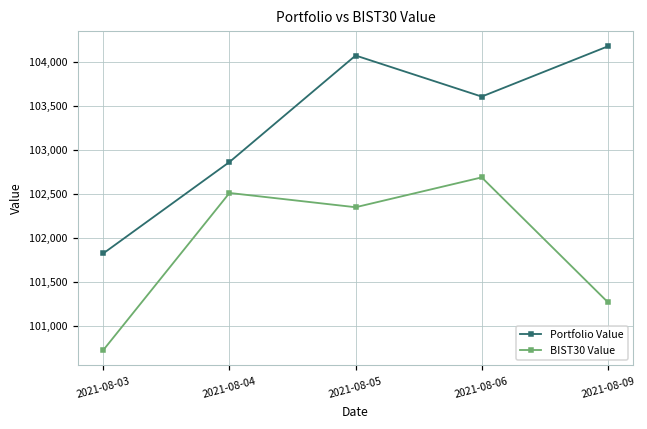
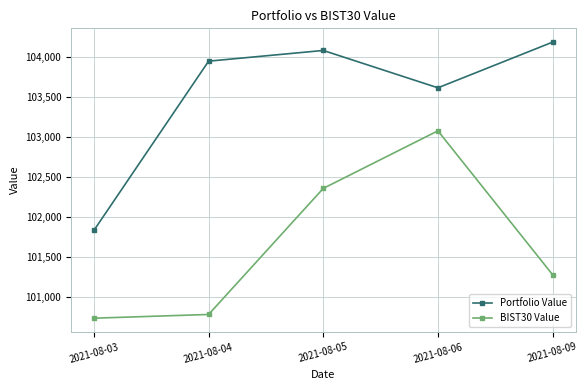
  {
    "Portfolio Value": {
      "2021-08-03": "101,800",
-     "2021-08-04": "102,900",
+     "2021-08-04": "103,900",
      "2021-08-05": "104,100",
      "2021-08-06": "103,600",
      "2021-08-09": "104,200"
    },
    "BIST30 Value": {
      "2021-08-03": "100,700",
-     "2021-08-04": "102,500",
+     "2021-08-04": "100,800",
      "2021-08-05": "102,400",
-     "2021-08-06": "102,700",
+     "2021-08-06": "103,100",
      "2021-08-09": "101,300"
    }
  }
